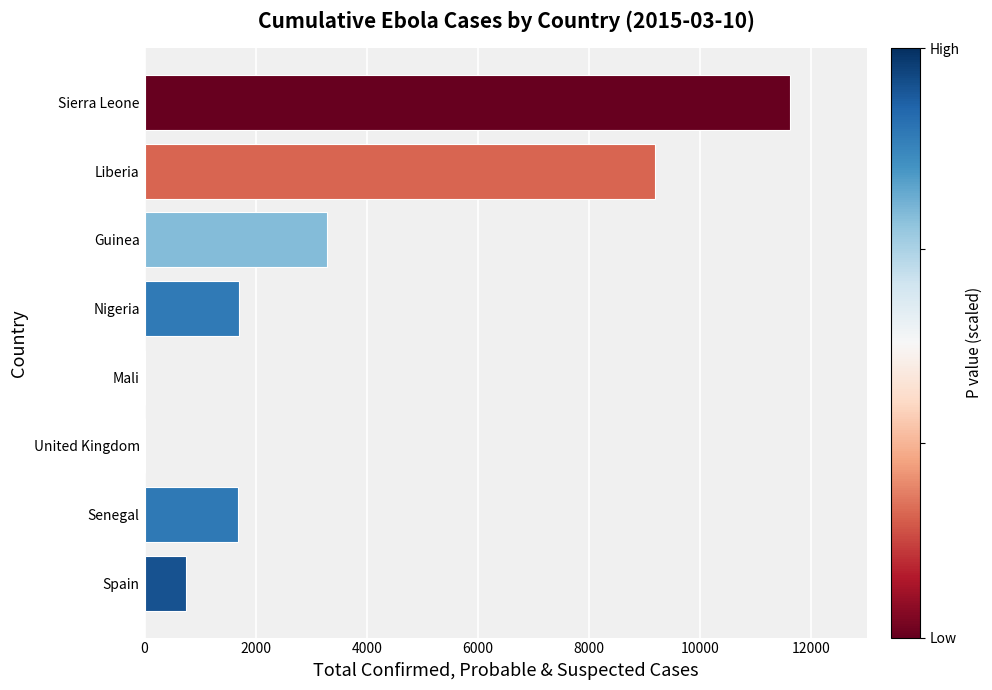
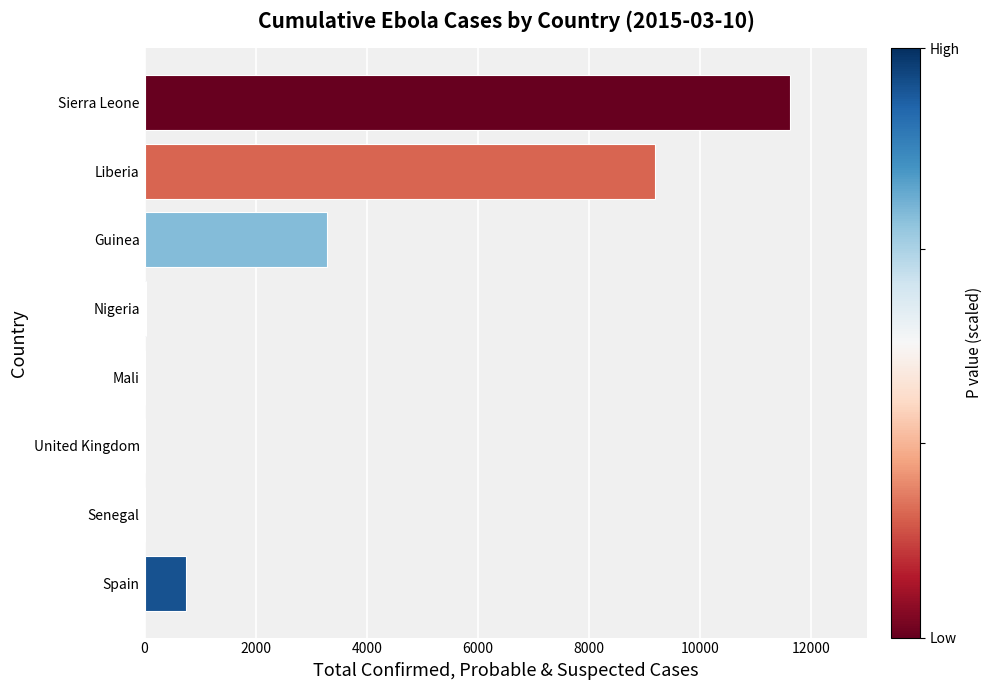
  {
    "Sierra Leone": 11600,
    "Liberia": 9200,
    "Guinea": 3300,
-   "Nigeria": 1700,
-   "Senegal": 1700,
+   "Nigeria": 0,
+   "Senegal": 0,
    "Spain": 700
  }
